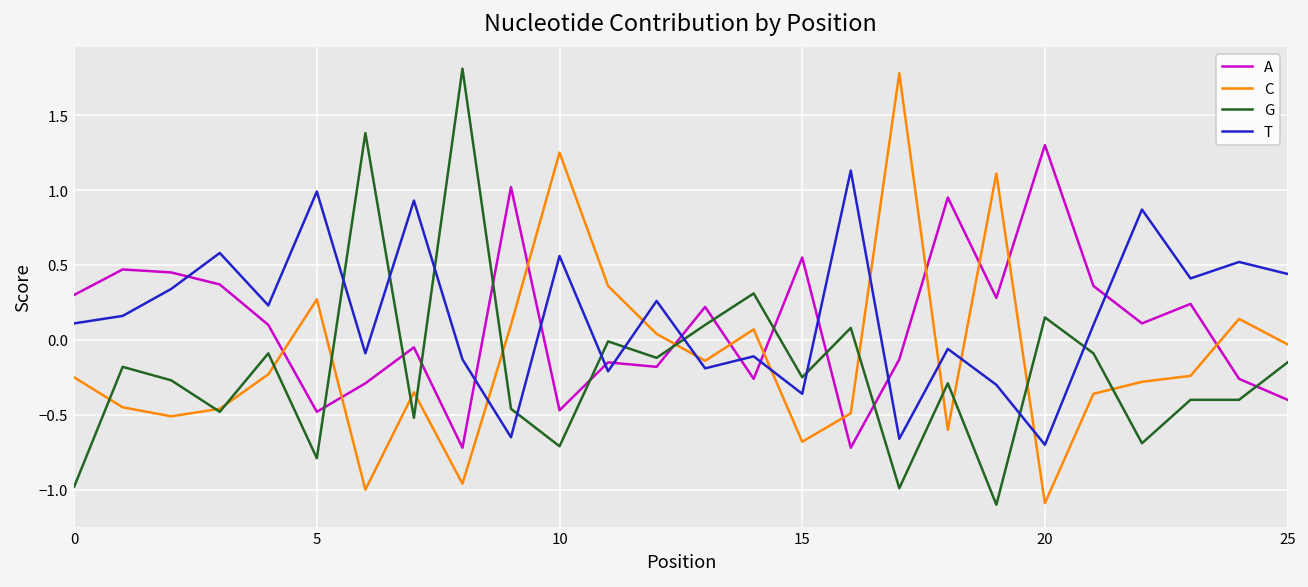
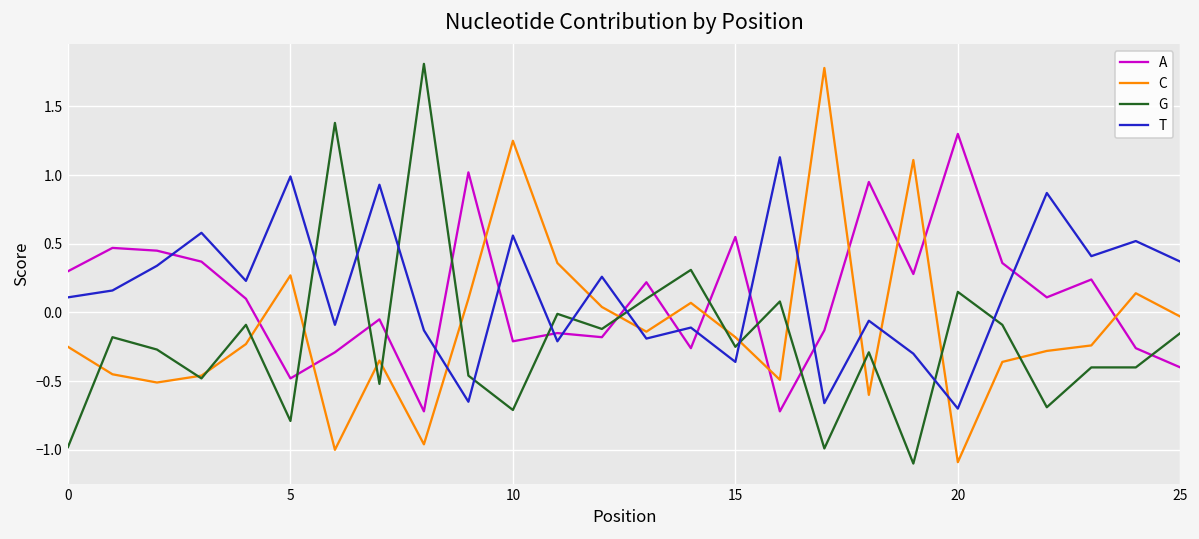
  {
    "A": {
      "0": 0.30,
      "5": -0.48,
-     "10": -0.47,
+     "10": -0.21,
      "15": 0.55,
      "20": 1.30,
      "25": -0.40
    },
    "C": {
      "0": -0.25,
      "5": 0.27,
      "10": 1.25,
-     "15": -0.68,
+     "15": -0.18,
      "20": -1.09,
      "25": -0.03
    },
    "G": {
      "0": -0.98,
      "5": -0.79,
      "10": -0.71,
      "15": -0.25,
      "20": 0.15,
      "25": -0.15
    },
    "T": {
      "0": 0.11,
      "5": 0.99,
      "10": 0.56,
      "15": -0.36,
      "20": -0.70,
-     "25": 0.44
+     "25": 0.37
    }
  }
